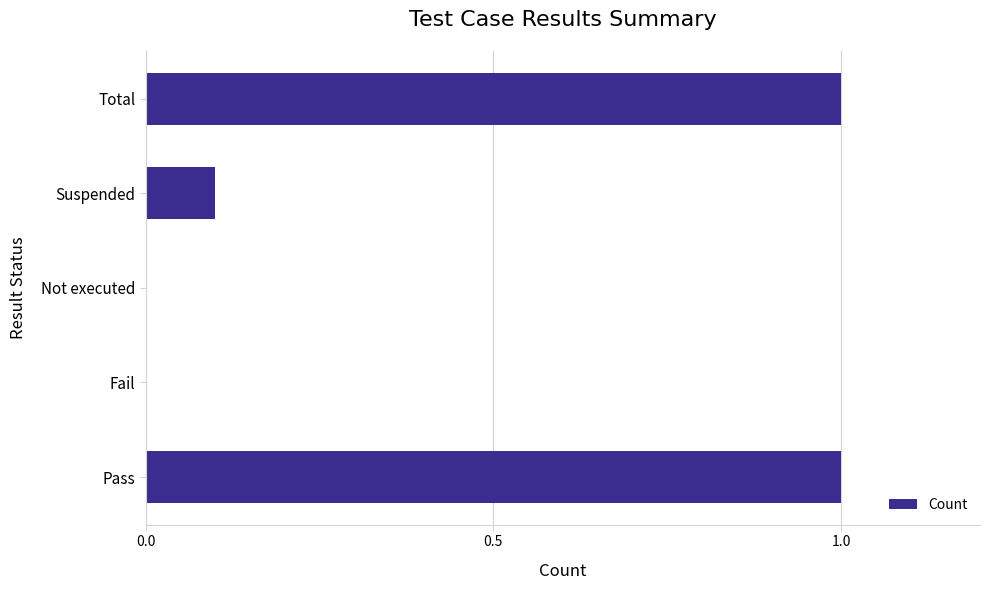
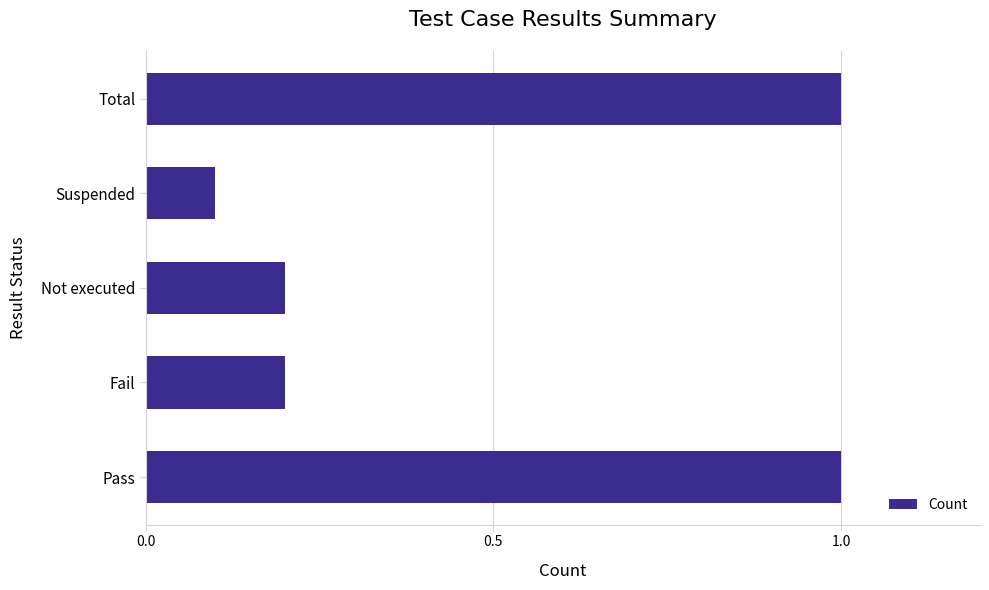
  {
    "Total": 1.0,
    "Suspended": 0.1,
-   "Not executed": 0.0,
-   "Fail": 0.0,
+   "Not executed": 0.2,
+   "Fail": 0.2,
    "Pass": 1.0
  }
